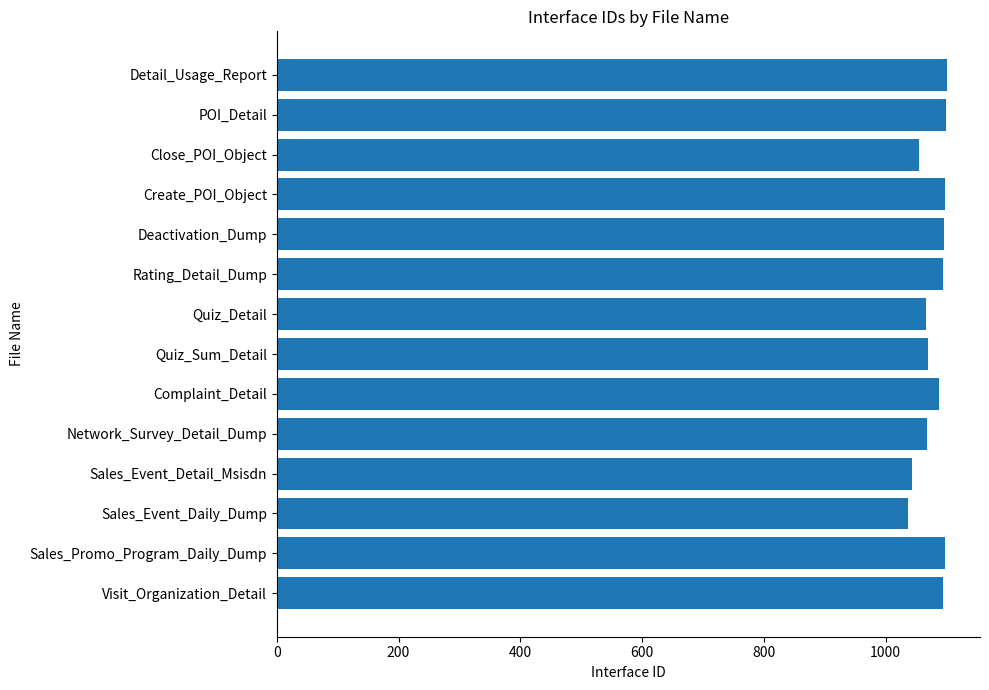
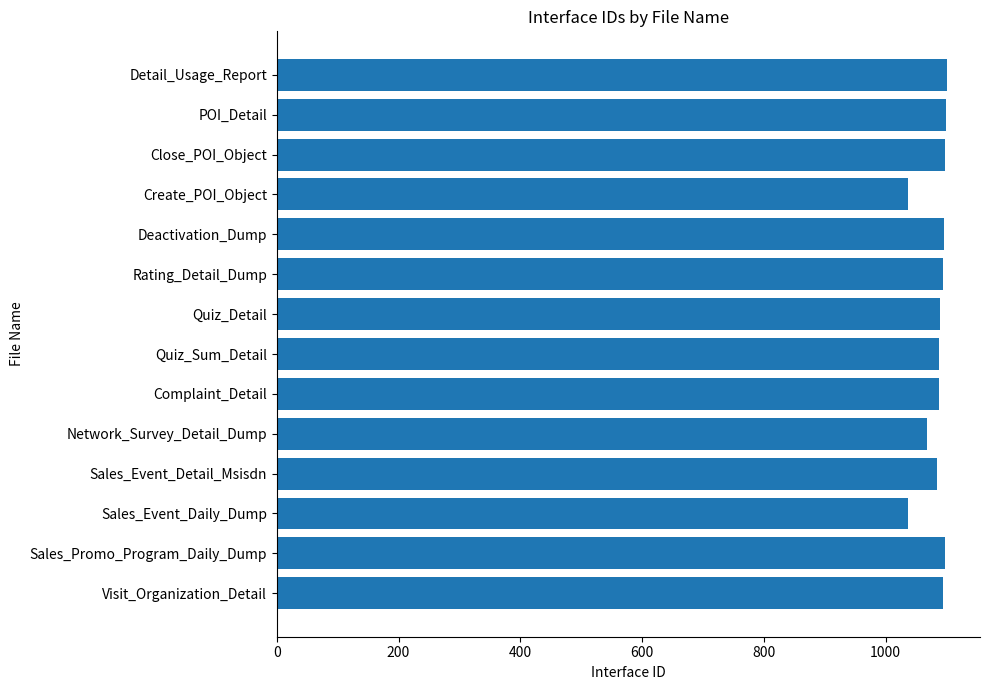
  {
    "Detail_Usage_Report": 1100,
    "POI_Detail": 1100,
-   "Close_POI_Object": 1050,
-   "Create_POI_Object": 1100,
+   "Close_POI_Object": 1100,
+   "Create_POI_Object": 1040,
    "Deactivation_Dump": 1100,
    "Rating_Detail_Dump": 1100,
-   "Quiz_Detail": 1070,
-   "Quiz_Sum_Detail": 1070,
+   "Quiz_Detail": 1090,
+   "Quiz_Sum_Detail": 1090,
    "Complaint_Detail": 1090,
    "Network_Survey_Detail_Dump": 1070,
-   "Sales_Event_Detail_Msisdn": 1040,
+   "Sales_Event_Detail_Msisdn": 1090,
    "Sales_Event_Daily_Dump": 1040,
    "Sales_Promo_Program_Daily_Dump": 1100,
    "Visit_Organization_Detail": 1100
  }
